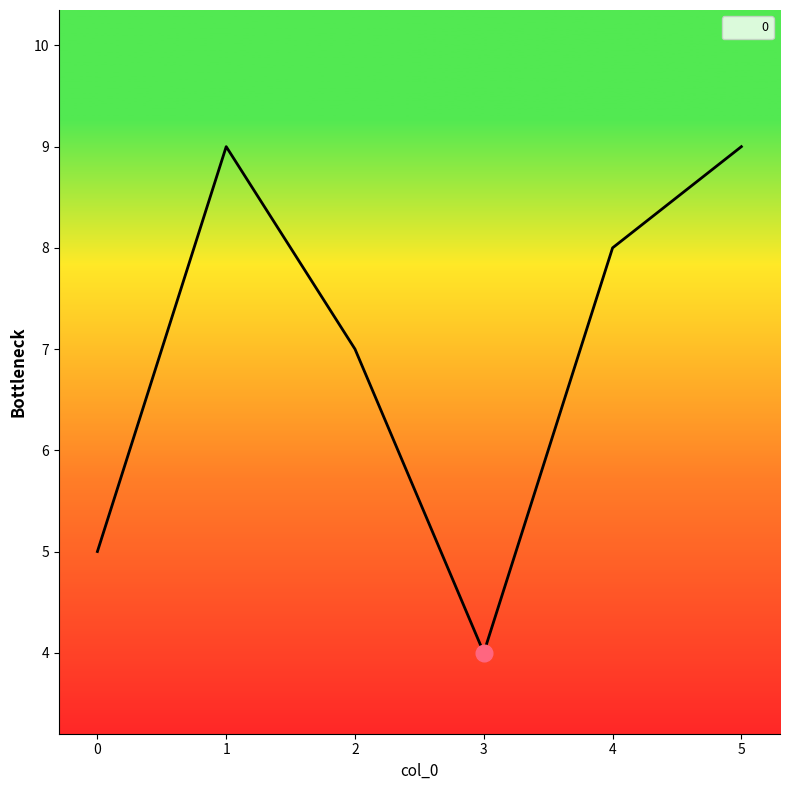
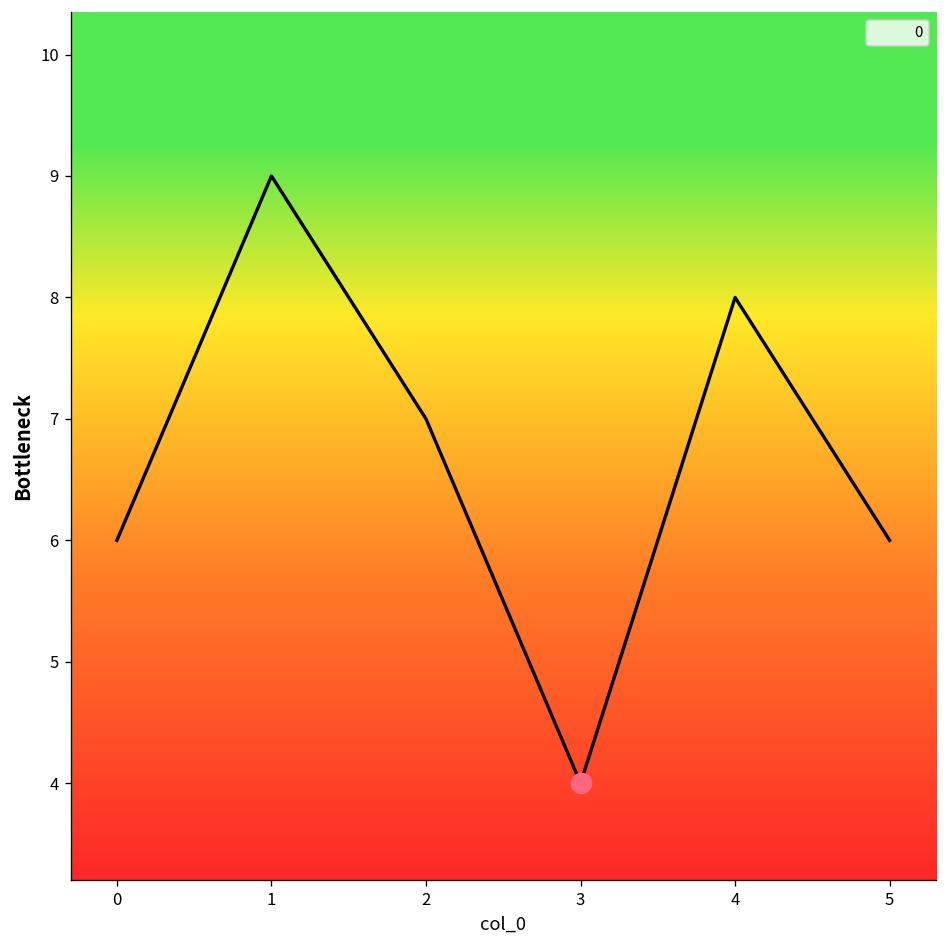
  {
    "0": {
-     "0": 5,
+     "0": 6,
      "1": 9,
      "2": 7,
      "4": 8,
-     "5": 9
+     "5": 6
    }
  }
